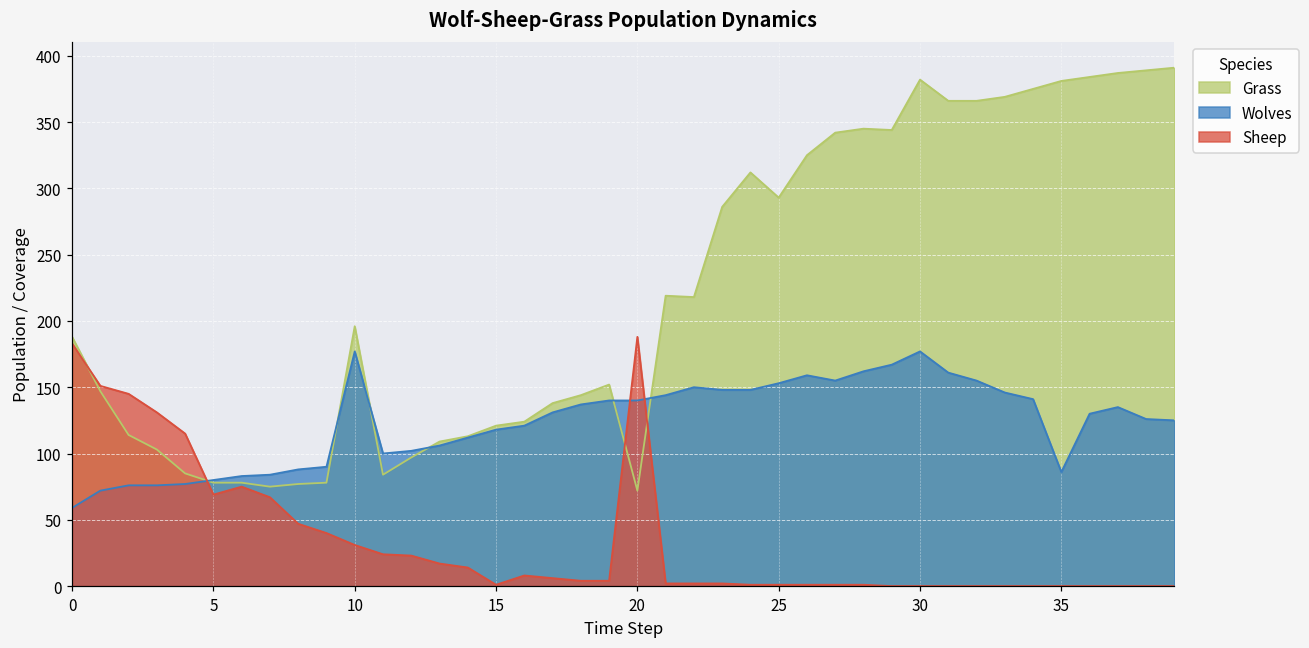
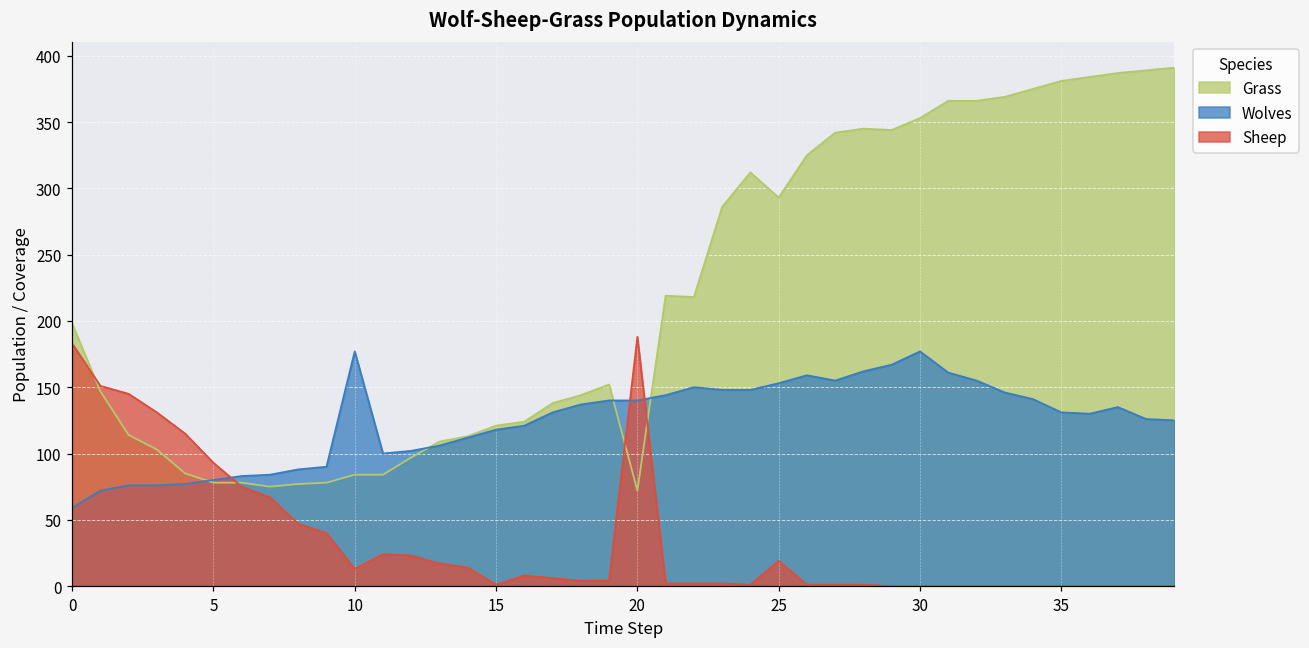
  {
    "Grass": {
-     "0": 188,
-     "10": 196,
+     "0": 198,
+     "10": 84,
      "15": 121,
      "20": 72,
      "25": 293,
-     "30": 382,
+     "30": 353,
      "35": 381
    },
    "Wolves": {
      "0": 59,
      "10": 177,
      "15": 118,
      "20": 140,
      "25": 153,
      "30": 177,
-     "35": 86
+     "35": 131
    },
    "Sheep": {
      "0": 183,
-     "5": 69,
-     "10": 31,
+     "5": 93,
+     "10": 13,
      "15": 1,
      "20": 188,
-     "25": 1,
+     "25": 19,
      "30": 0,
      "35": 0
    }
  }
